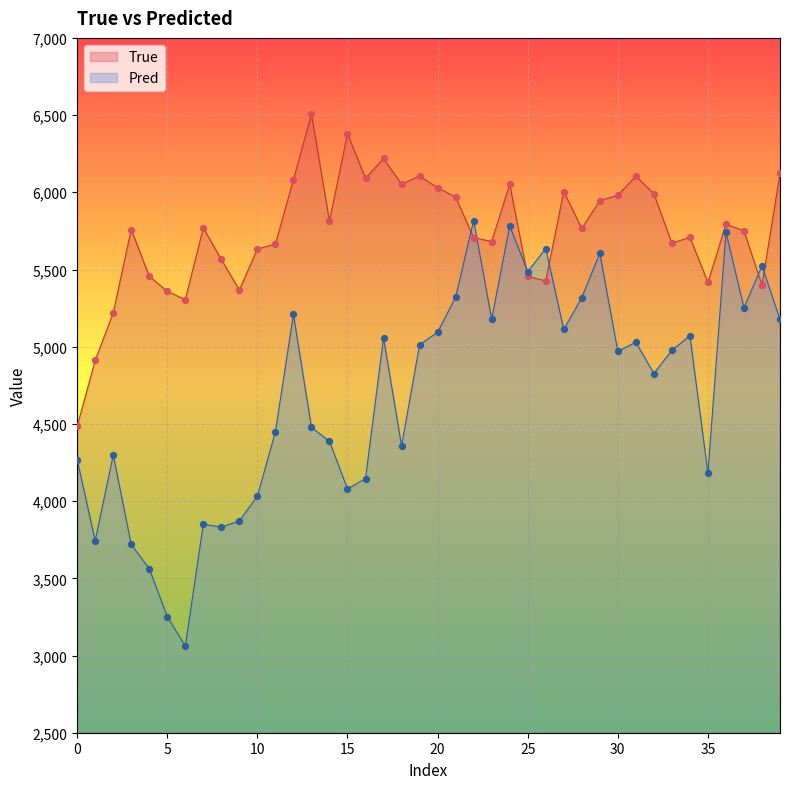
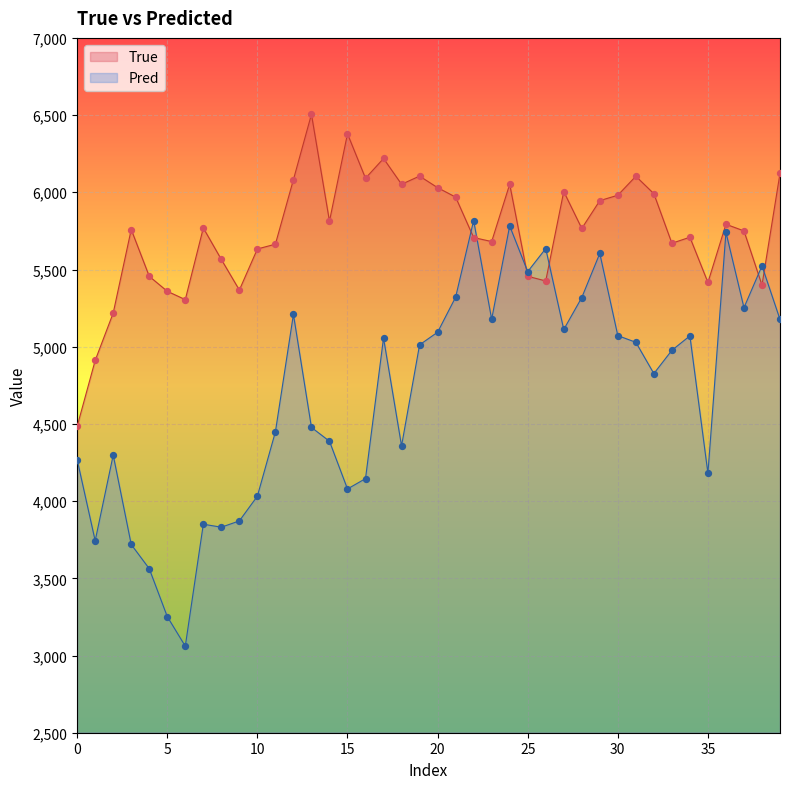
  {
    "True": {
      "0": "4,480",
      "5": "5,360",
      "10": "5,630",
      "15": "6,380",
      "20": "6,030",
      "25": "5,460",
      "30": "5,980",
      "35": "5,420"
    },
    "Pred": {
      "0": "4,270",
      "5": "3,250",
      "10": "4,030",
      "15": "4,080",
      "20": "5,090",
      "25": "5,490",
-     "30": "4,970",
+     "30": "5,070",
      "35": "4,180"
    }
  }
